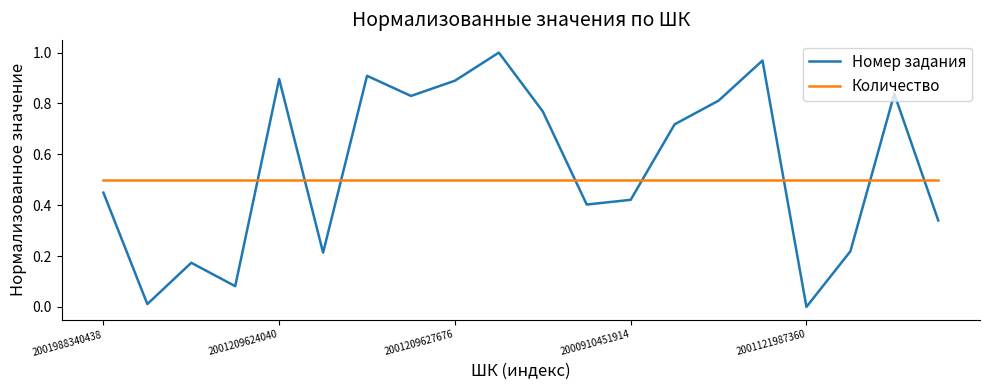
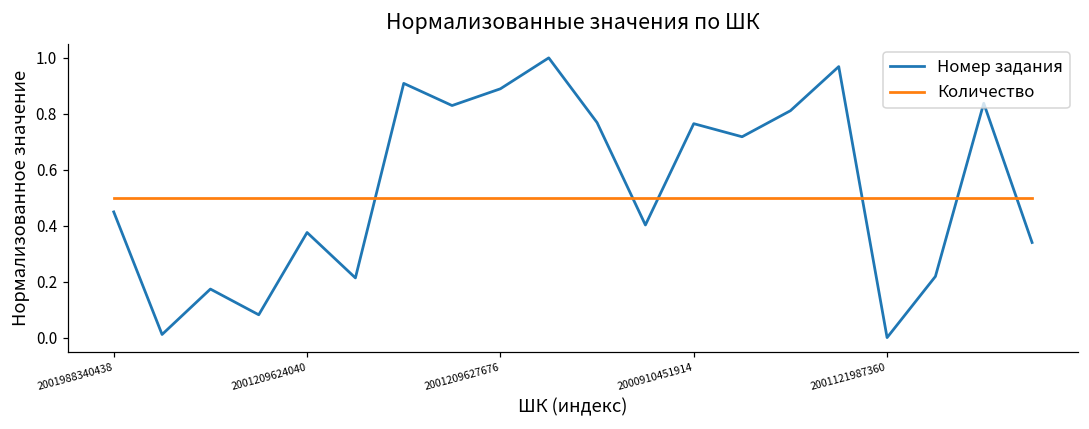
  {
    "Номер задания": {
      "2001988340438": 0.45,
-     "2001209624040": 0.90,
+     "2001209624040": 0.38,
      "2001209627676": 0.89,
-     "2000910451914": 0.42,
+     "2000910451914": 0.76,
      "2001121987360": 0.00
    },
    "Количество": {
      "2001988340438": 0.50,
      "2001209624040": 0.50,
      "2001209627676": 0.50,
      "2000910451914": 0.50,
      "2001121987360": 0.50
    }
  }
